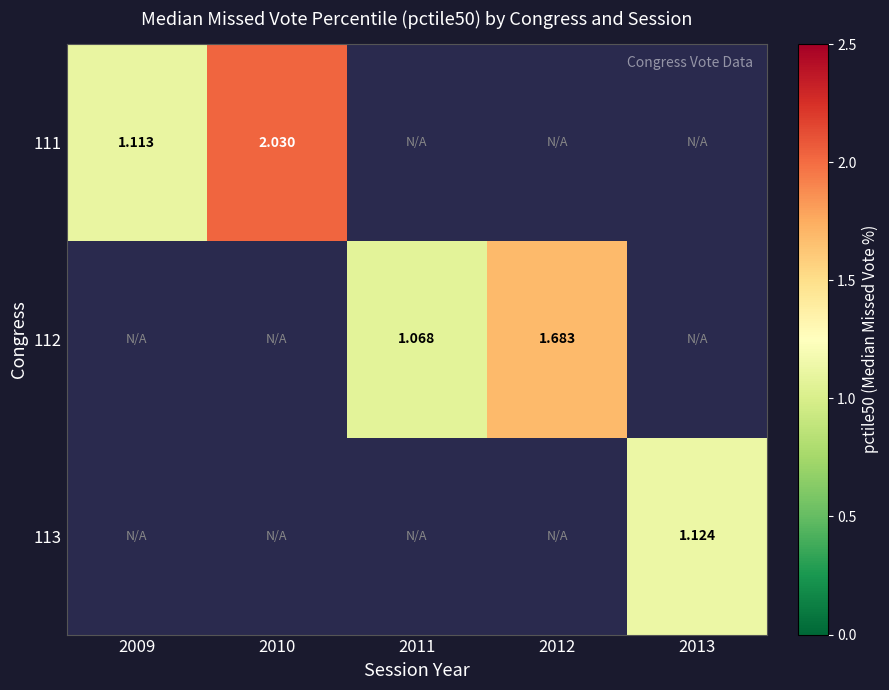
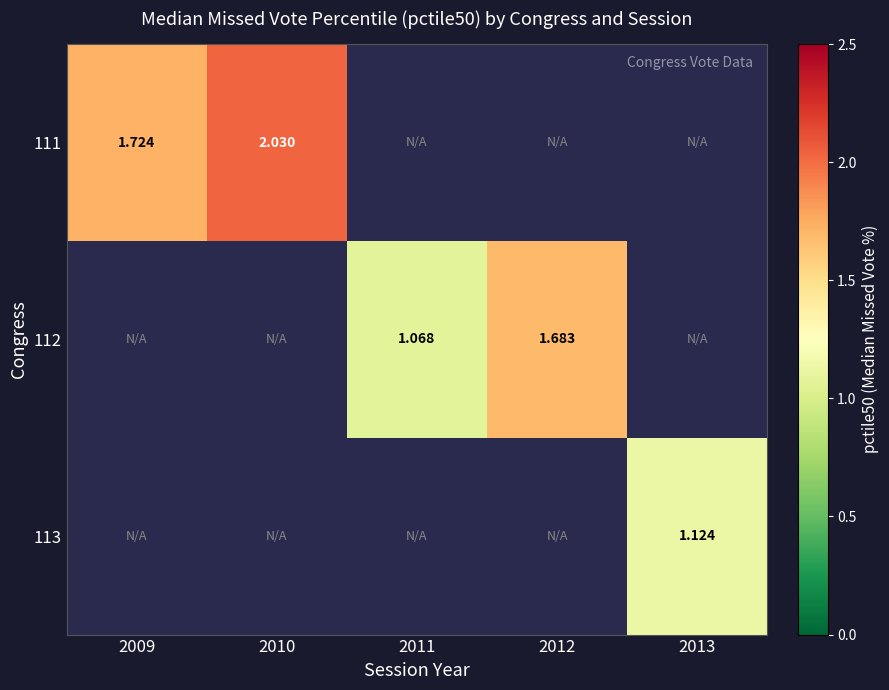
  {
    "111": {
-     "2009": 1.113,
+     "2009": 1.724,
      "2010": 2.030
    },
    "112": {
      "2011": 1.068,
      "2012": 1.683
    },
    "113": {
      "2013": 1.124
    }
  }
